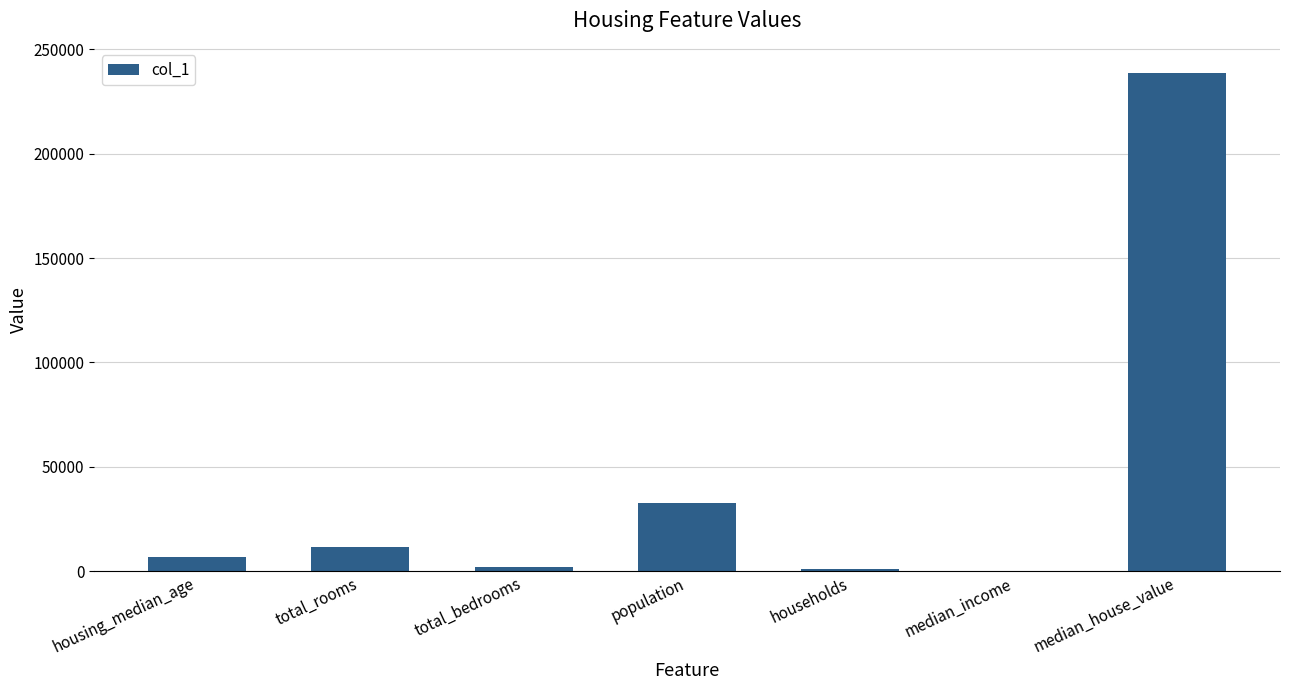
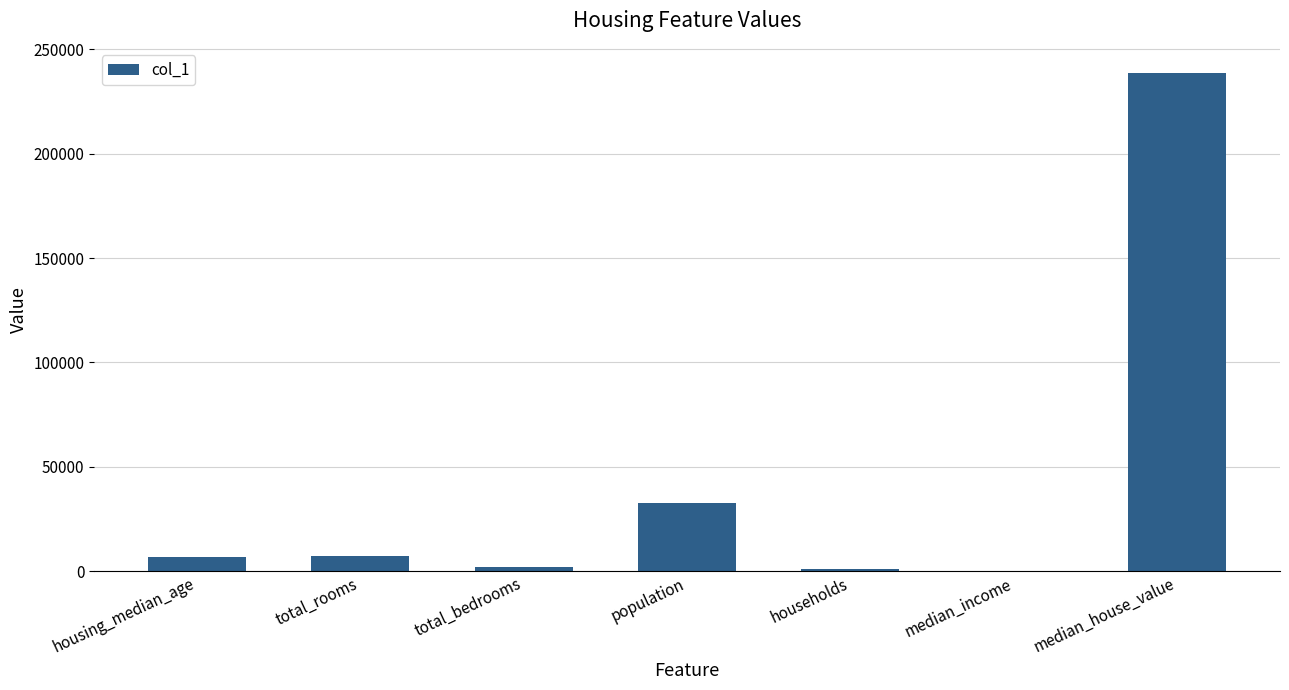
  {
    "housing_median_age": 7000,
-   "total_rooms": 12000,
+   "total_rooms": 7000,
    "total_bedrooms": 2000,
    "population": 33000,
    "median_house_value": 239000
  }
